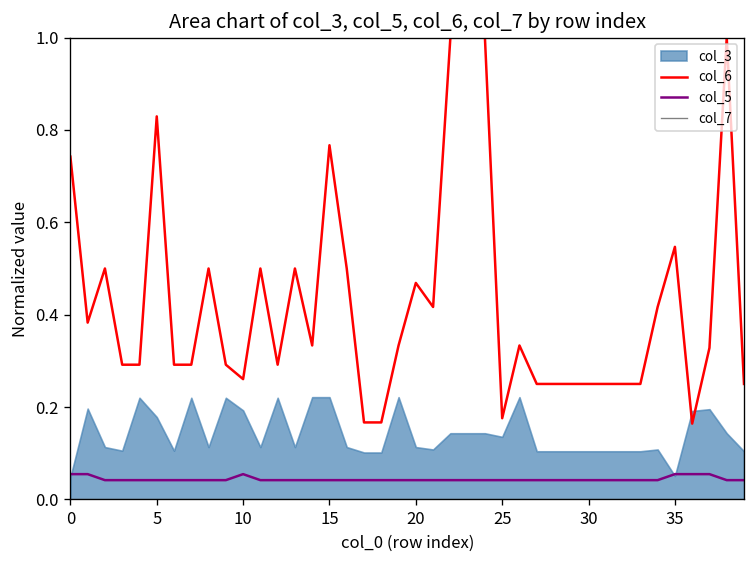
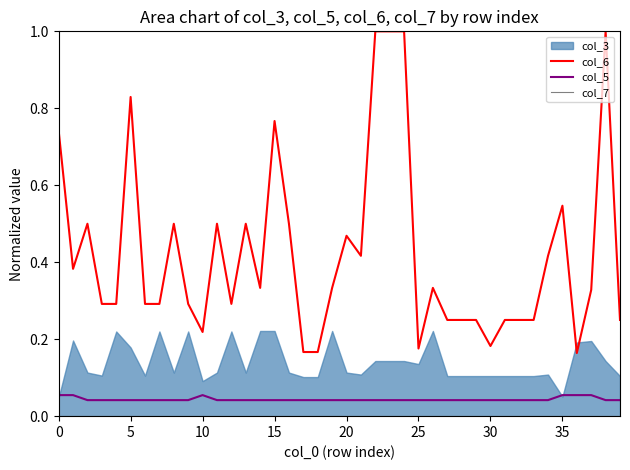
  {
    "col_6": {
      "0": 0.74,
      "5": 0.83,
-     "10": 0.26,
+     "10": 0.22,
      "15": 0.77,
      "20": 0.47,
      "25": 0.18,
-     "30": 0.25,
+     "30": 0.18,
      "35": 0.55
    },
    "col_3": {
      "5": 0.18,
-     "10": 0.19,
+     "10": 0.09,
      "15": 0.22,
      "20": 0.11,
      "25": 0.14,
      "30": 0.10
    },
    "col_5": {
      "5": 0.04,
      "10": 0.05,
      "15": 0.04,
      "20": 0.04,
      "25": 0.04,
      "30": 0.04
    },
    "col_7": {
      "0": 0.00,
      "5": 0.00,
      "10": 0.00,
      "15": 0.00,
      "20": 0.00,
      "25": 0.00,
      "30": 0.00,
      "35": 0.00
    }
  }
